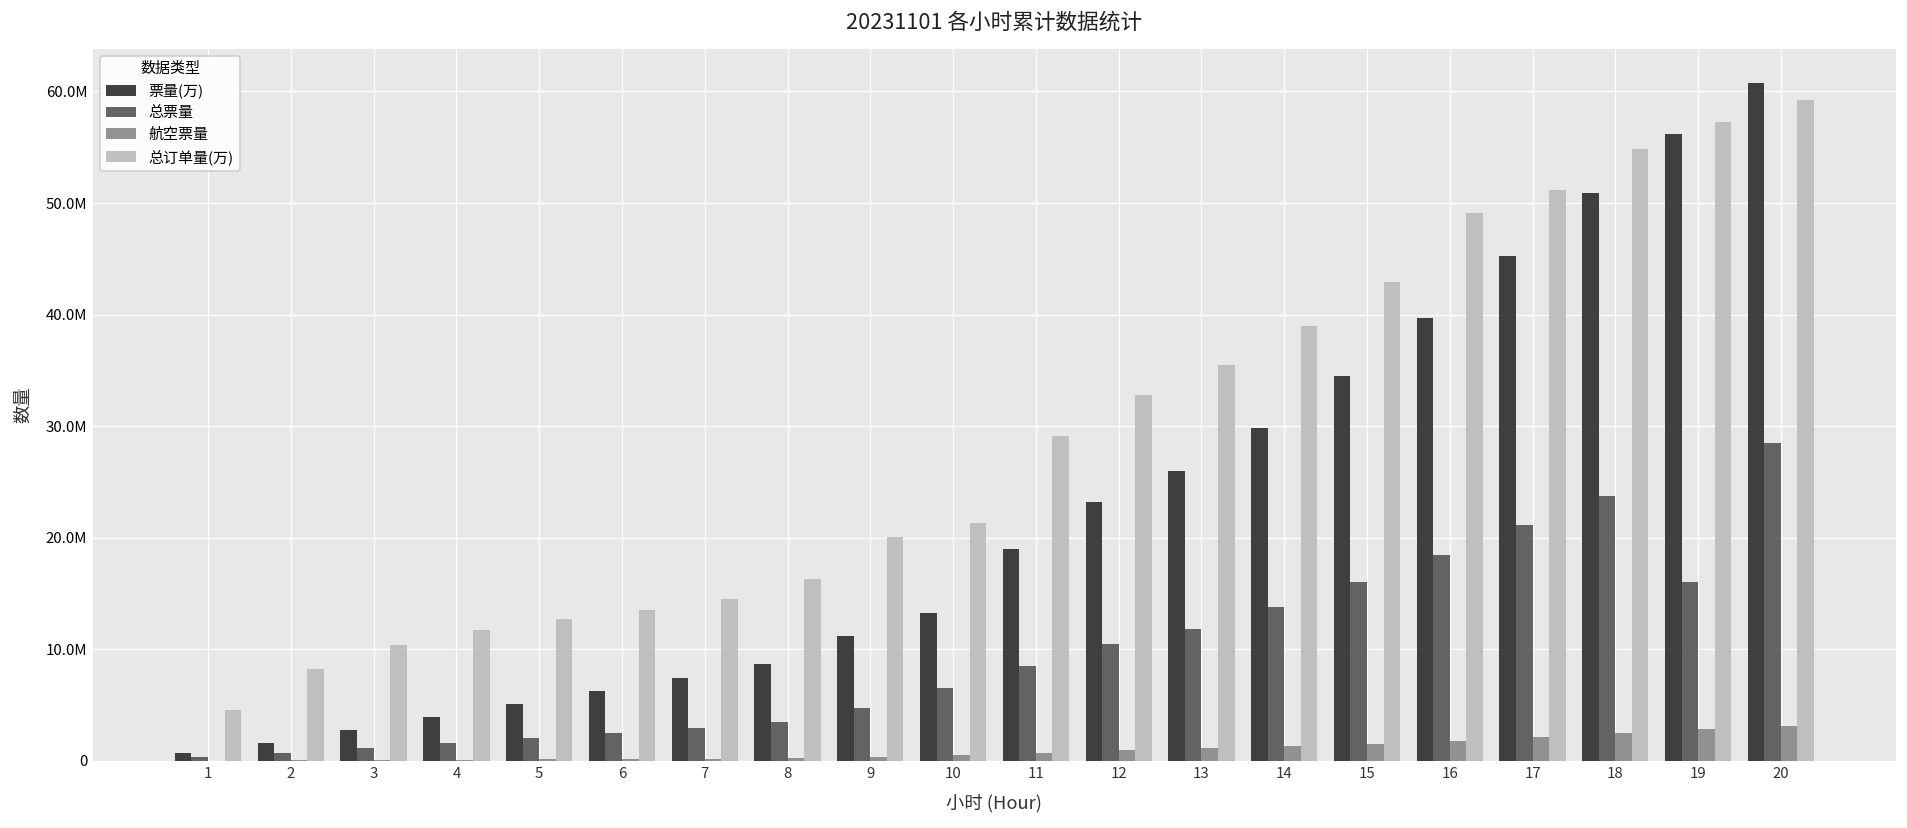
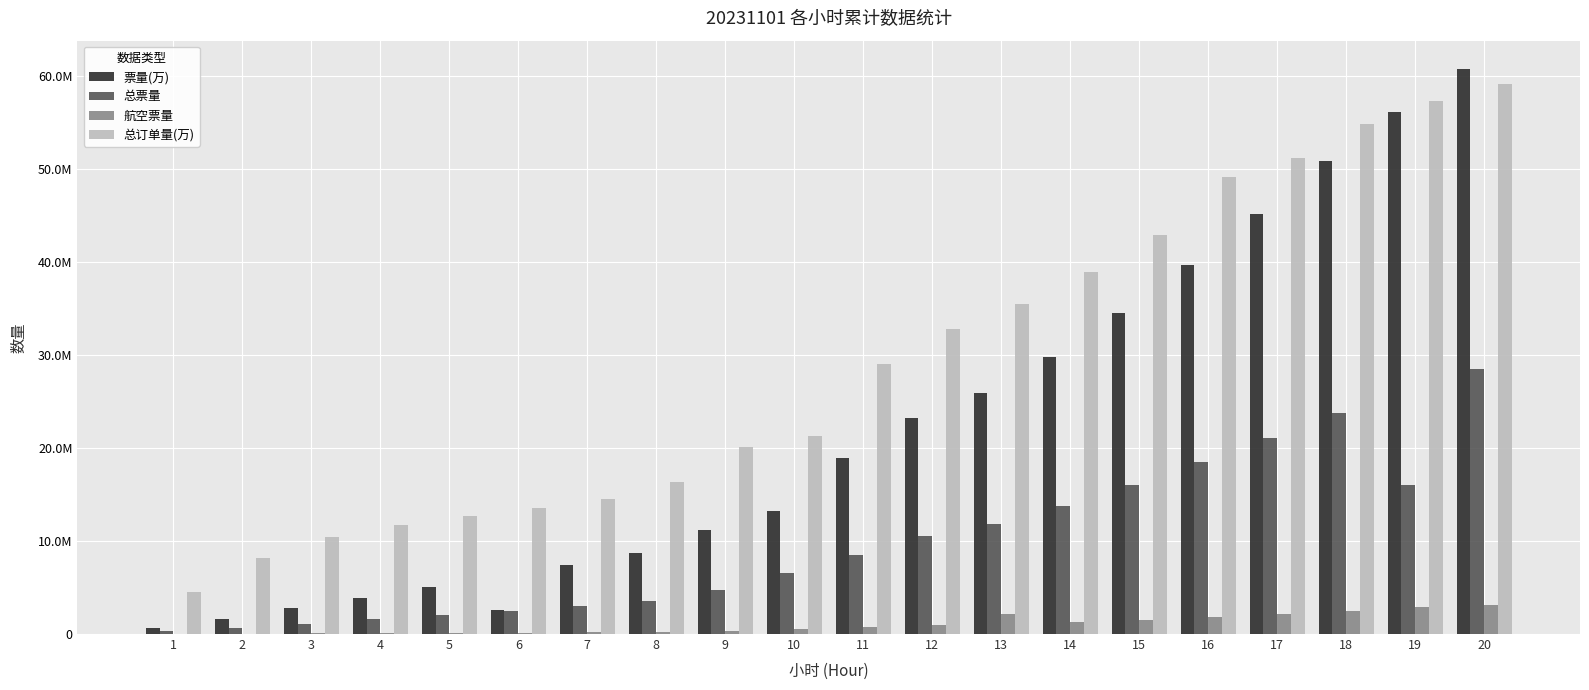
  {
    "票量(万)": {
      "1": 1000000,
      "2": 2000000,
      "3": 3000000,
      "4": 4000000,
      "5": 5000000,
-     "6": 6000000,
+     "6": 3000000,
      "7": 7000000,
      "8": 9000000,
      "9": 11000000,
      "10": 13000000,
      "11": 19000000,
      "12": 23000000,
      "13": 26000000,
      "14": 30000000,
      "15": 34000000,
      "16": 40000000,
      "17": 45000000,
      "18": 51000000,
      "19": 56000000,
      "20": 61000000
    },
    "总票量": {
      "1": 0,
      "2": 1000000,
      "3": 1000000,
      "4": 2000000,
      "5": 2000000,
      "6": 3000000,
      "7": 3000000,
      "8": 4000000,
      "9": 5000000,
      "10": 7000000,
      "11": 8000000,
      "12": 10000000,
      "13": 12000000,
      "14": 14000000,
      "15": 16000000,
      "16": 18000000,
      "17": 21000000,
      "18": 24000000,
      "19": 16000000,
      "20": 29000000
    },
    "航空票量": {
      "9": 0,
      "10": 0,
      "11": 1000000,
      "12": 1000000,
-     "13": 1000000,
+     "13": 2000000,
      "14": 1000000,
      "15": 2000000,
      "16": 2000000,
      "17": 2000000,
      "18": 2000000,
      "19": 3000000,
      "20": 3000000
    },
    "总订单量(万)": {
      "1": 5000000,
      "2": 8000000,
      "3": 10000000,
      "4": 12000000,
      "5": 13000000,
      "6": 14000000,
      "7": 15000000,
      "8": 16000000,
      "9": 20000000,
      "10": 21000000,
      "11": 29000000,
      "12": 33000000,
      "13": 36000000,
      "14": 39000000,
      "15": 43000000,
      "16": 49000000,
      "17": 51000000,
      "18": 55000000,
      "19": 57000000,
      "20": 59000000
    }
  }
